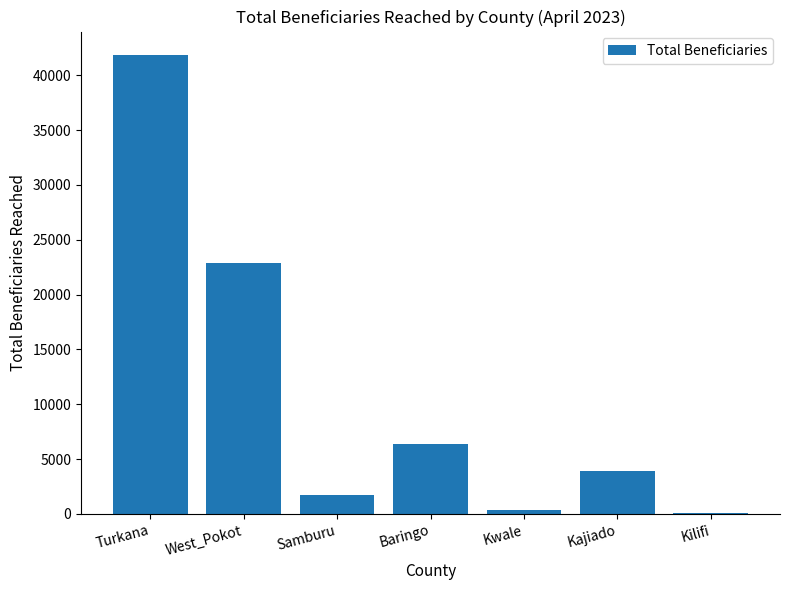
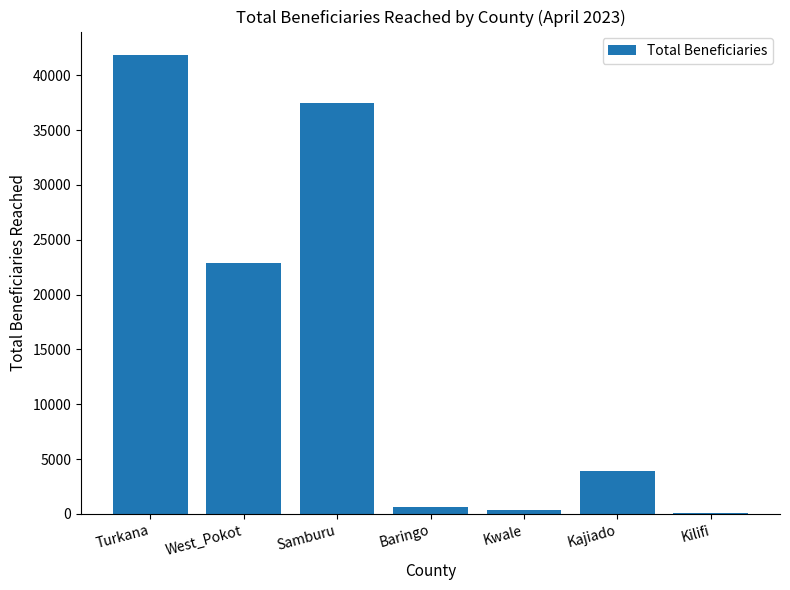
  {
    "Turkana": 41900,
    "West_Pokot": 22900,
-   "Samburu": 1700,
-   "Baringo": 6400,
+   "Samburu": 37400,
+   "Baringo": 600,
    "Kwale": 400,
    "Kajiado": 3900
  }
